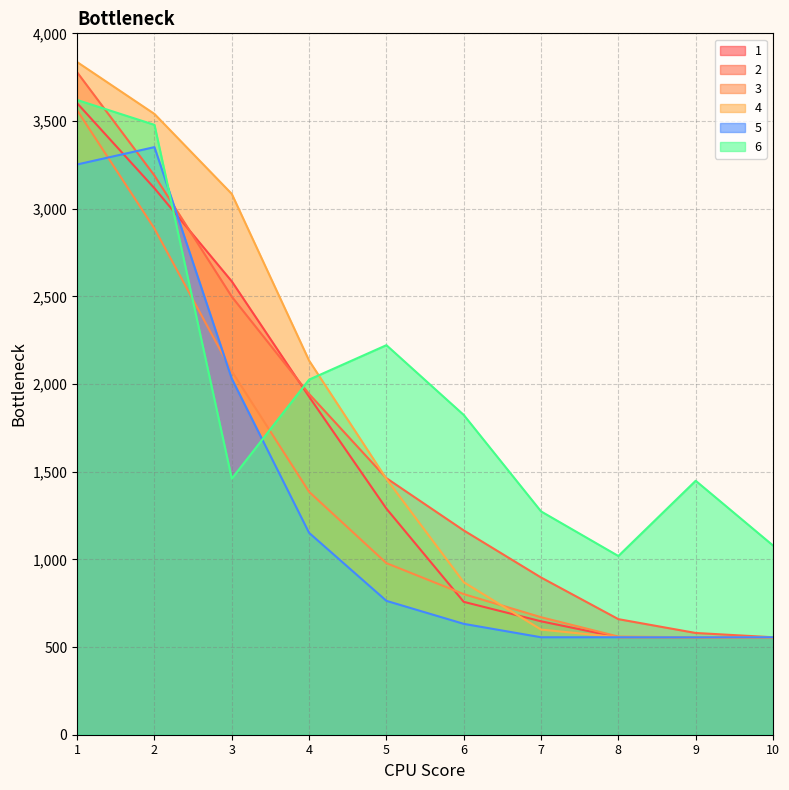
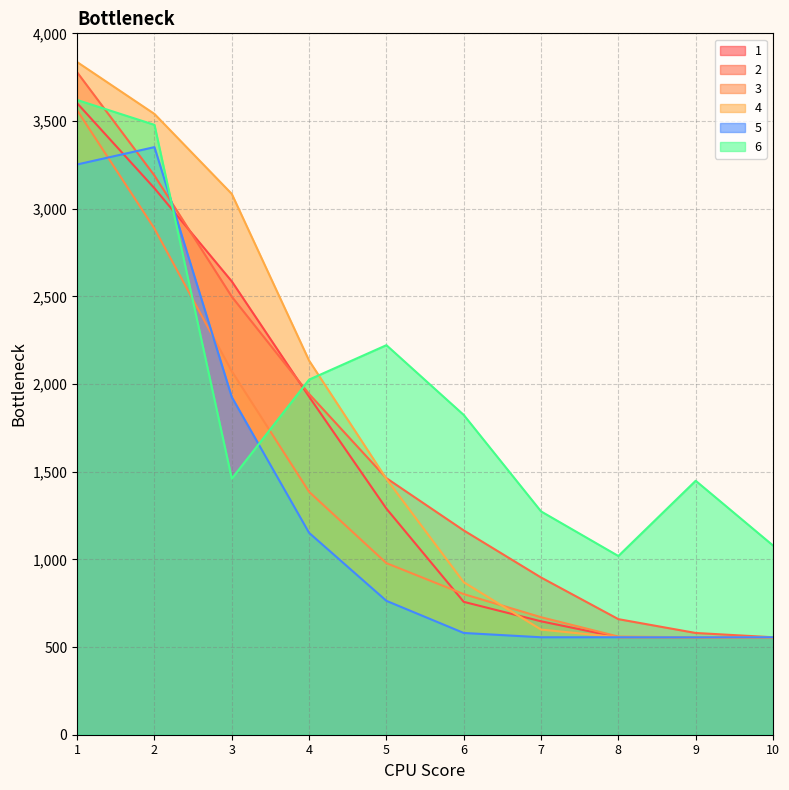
  {
    "5": {
      "1": "3,250",
      "2": "3,350",
-     "3": "2,030",
+     "3": "1,930",
      "4": "1,150",
      "5": "760",
-     "6": "630",
+     "6": "580",
      "7": "560"
    },
    "6": {
      "1": "3,620",
      "2": "3,480",
      "3": "1,460",
      "4": "2,030",
      "5": "2,220",
      "6": "1,820",
      "7": "1,270",
      "8": "1,020",
      "9": "1,450",
      "10": "1,080"
    }
  }
